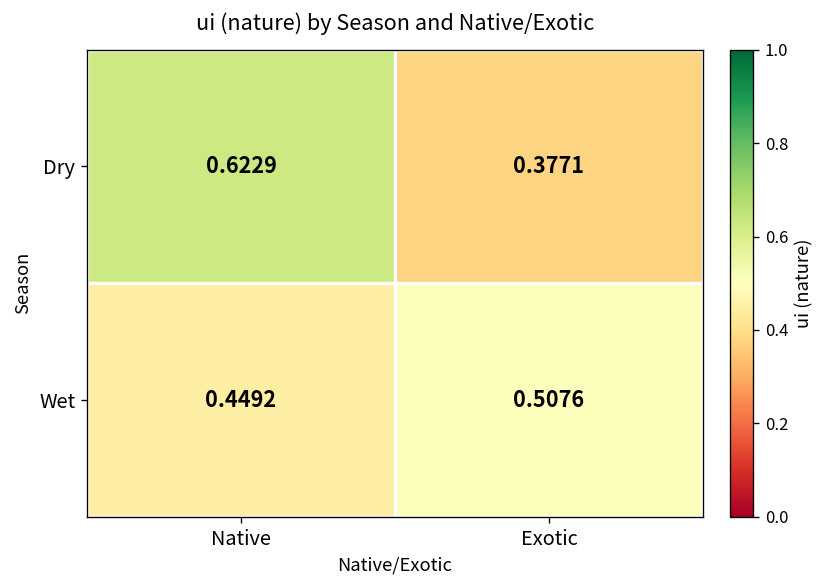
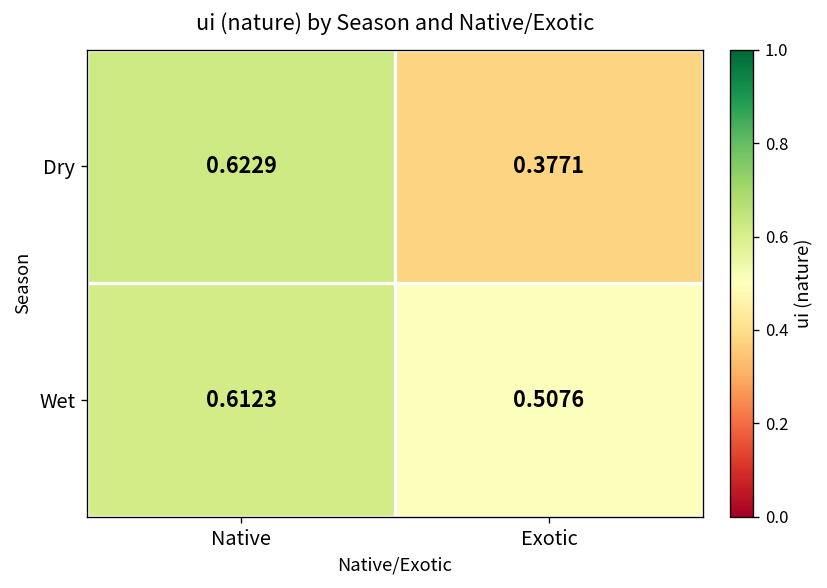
  {
    "Dry": {
      "Native": 0.6229,
      "Exotic": 0.3771
    },
    "Wet": {
-     "Native": 0.4492,
+     "Native": 0.6123,
      "Exotic": 0.5076
    }
  }
